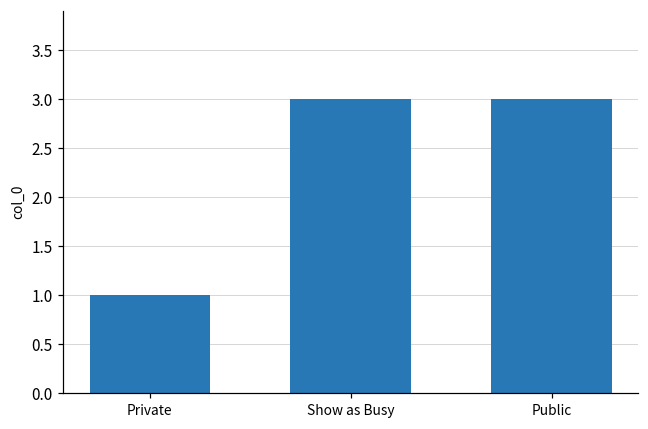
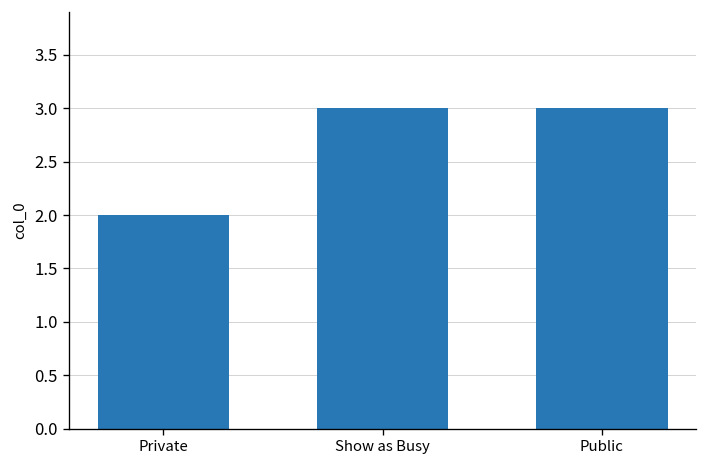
  {
-   "Private": 1,
+   "Private": 2,
    "Show as Busy": 3,
    "Public": 3
  }
